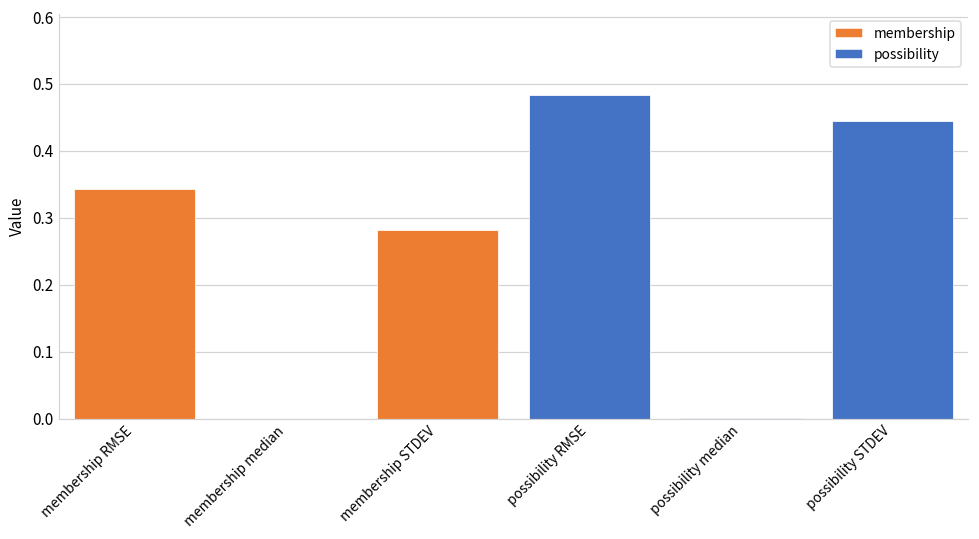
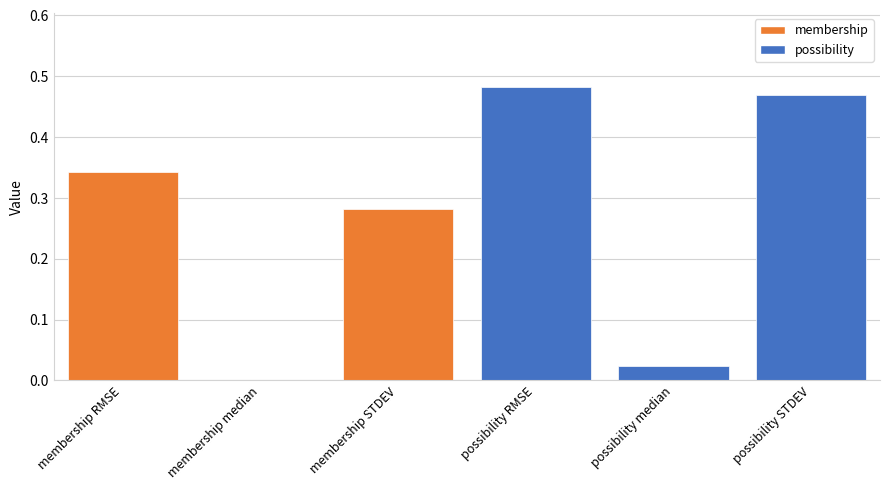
  {
    "membership RMSE": 0.34,
    "membership median": 0.00,
    "membership STDEV": 0.28,
    "possibility RMSE": 0.48,
-   "possibility median": 0.00,
-   "possibility STDEV": 0.45
+   "possibility median": 0.02,
+   "possibility STDEV": 0.47
  }
